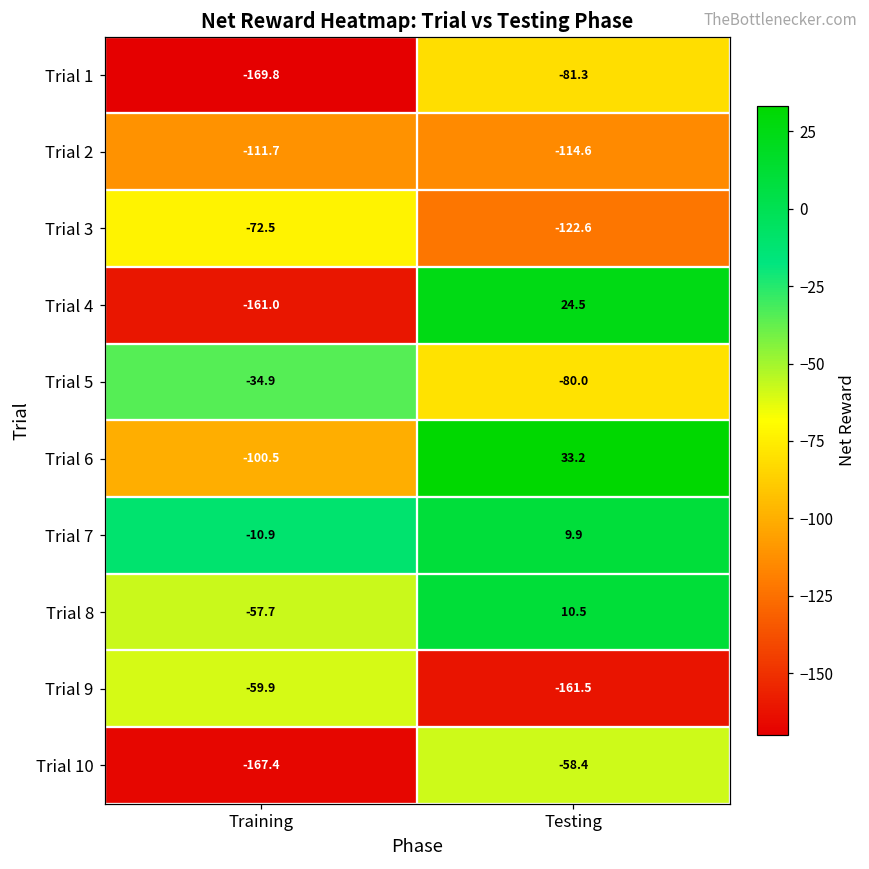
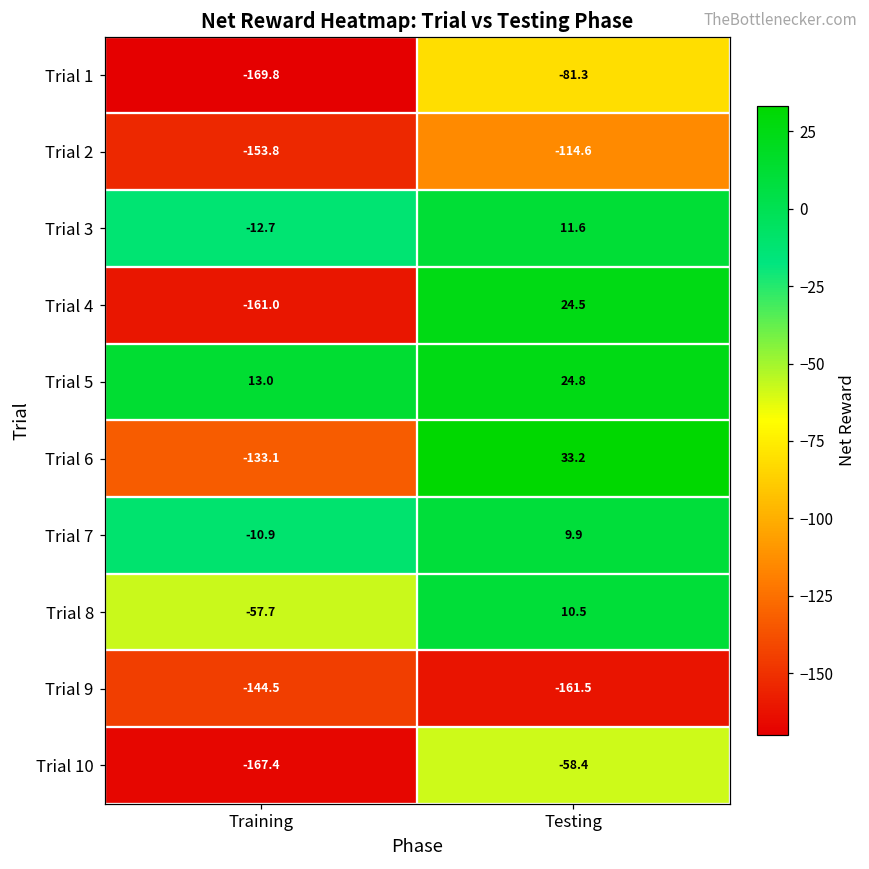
  {
    "Trial 1": {
      "Training": -169.8,
      "Testing": -81.3
    },
    "Trial 2": {
-     "Training": -111.7,
+     "Training": -153.8,
      "Testing": -114.6
    },
    "Trial 3": {
-     "Training": -72.5,
-     "Testing": -122.6
+     "Training": -12.7,
+     "Testing": 11.6
    },
    "Trial 4": {
      "Training": -161.0,
      "Testing": 24.5
    },
    "Trial 5": {
-     "Training": -34.9,
-     "Testing": -80.0
+     "Training": 13.0,
+     "Testing": 24.8
    },
    "Trial 6": {
-     "Training": -100.5,
+     "Training": -133.1,
      "Testing": 33.2
    },
    "Trial 7": {
      "Training": -10.9,
      "Testing": 9.9
    },
    "Trial 8": {
      "Training": -57.7,
      "Testing": 10.5
    },
    "Trial 9": {
-     "Training": -59.9,
+     "Training": -144.5,
      "Testing": -161.5
    },
    "Trial 10": {
      "Training": -167.4,
      "Testing": -58.4
    }
  }
